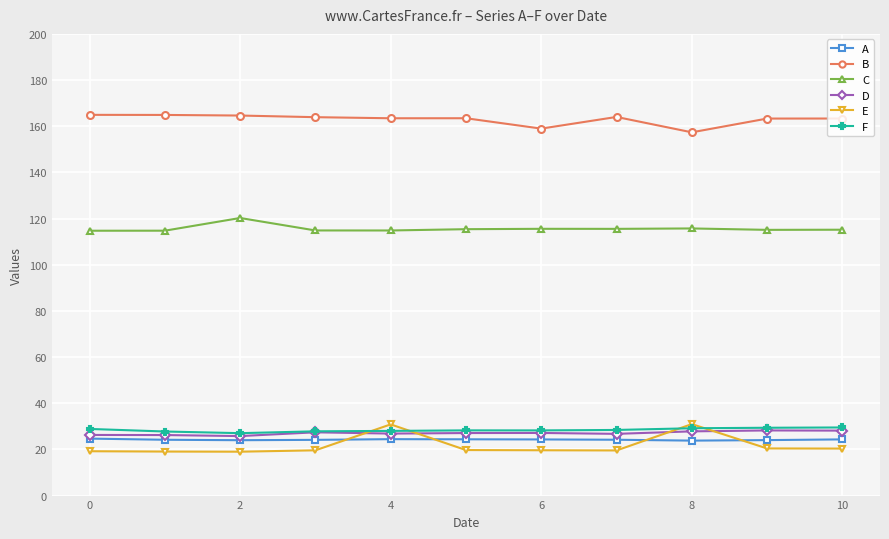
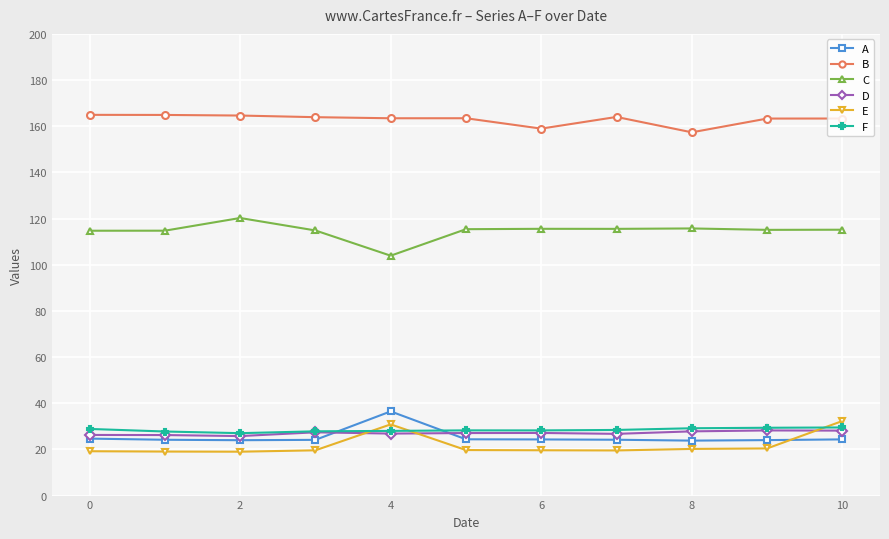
  {
    "A": {
      "0": 25,
      "2": 24,
-     "4": 24,
+     "4": 36,
      "6": 24,
      "8": 24,
      "10": 24
    },
    "B": {
      "0": 165,
      "2": 165,
      "4": 163,
      "6": 159,
      "8": 157
    },
    "C": {
      "0": 115,
      "2": 120,
-     "4": 115,
+     "4": 104,
      "6": 116,
      "8": 116,
      "10": 115
    },
    "D": {
      "0": 26,
      "2": 26,
      "4": 27,
      "6": 27,
      "8": 28,
      "10": 28
    },
    "E": {
      "0": 19,
      "2": 19,
      "4": 31,
      "6": 20,
-     "8": 31,
-     "10": 20
+     "8": 20,
+     "10": 32
    },
    "F": {
      "0": 29,
      "2": 27,
      "4": 28,
      "6": 28,
      "8": 29,
      "10": 30
    }
  }
